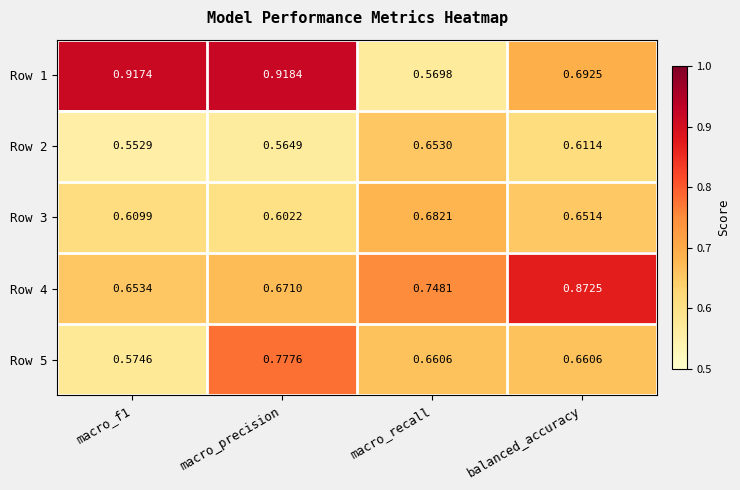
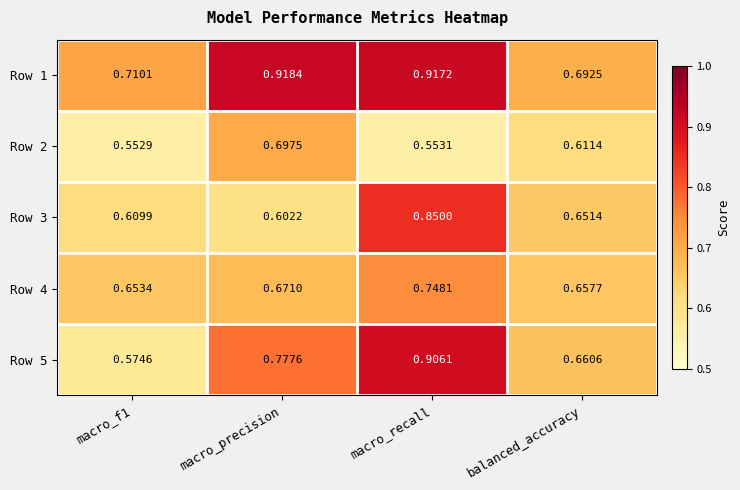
  {
    "Row 1": {
-     "macro_f1": 0.9174,
+     "macro_f1": 0.7101,
      "macro_precision": 0.9184,
-     "macro_recall": 0.5698,
+     "macro_recall": 0.9172,
      "balanced_accuracy": 0.6925
    },
    "Row 2": {
      "macro_f1": 0.5529,
-     "macro_precision": 0.5649,
-     "macro_recall": 0.6530,
+     "macro_precision": 0.6975,
+     "macro_recall": 0.5531,
      "balanced_accuracy": 0.6114
    },
    "Row 3": {
      "macro_f1": 0.6099,
      "macro_precision": 0.6022,
-     "macro_recall": 0.6821,
+     "macro_recall": 0.8500,
      "balanced_accuracy": 0.6514
    },
    "Row 4": {
      "macro_f1": 0.6534,
      "macro_precision": 0.6710,
      "macro_recall": 0.7481,
-     "balanced_accuracy": 0.8725
+     "balanced_accuracy": 0.6577
    },
    "Row 5": {
      "macro_f1": 0.5746,
      "macro_precision": 0.7776,
-     "macro_recall": 0.6606,
+     "macro_recall": 0.9061,
      "balanced_accuracy": 0.6606
    }
  }
